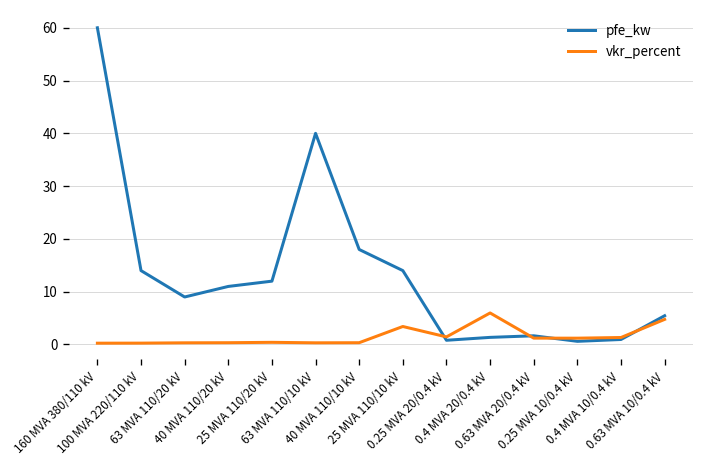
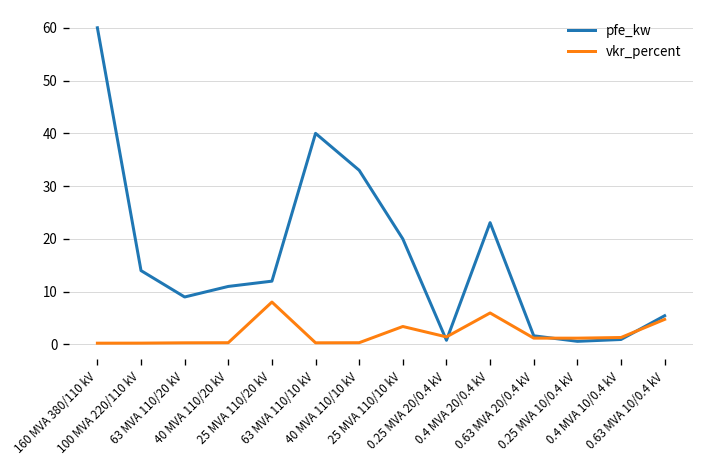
  {
    "pfe_kw": {
      "160 MVA 380/110 kV": 60,
      "100 MVA 220/110 kV": 14,
      "63 MVA 110/20 kV": 9,
      "40 MVA 110/20 kV": 11,
      "25 MVA 110/20 kV": 12,
      "63 MVA 110/10 kV": 40,
-     "40 MVA 110/10 kV": 18,
-     "25 MVA 110/10 kV": 14,
+     "40 MVA 110/10 kV": 33,
+     "25 MVA 110/10 kV": 20,
      "0.25 MVA 20/0.4 kV": 1,
-     "0.4 MVA 20/0.4 kV": 1,
+     "0.4 MVA 20/0.4 kV": 23,
      "0.25 MVA 10/0.4 kV": 1,
      "0.63 MVA 10/0.4 kV": 5
    },
    "vkr_percent": {
      "160 MVA 380/110 kV": 0,
      "100 MVA 220/110 kV": 0,
      "63 MVA 110/20 kV": 0,
      "40 MVA 110/20 kV": 0,
-     "25 MVA 110/20 kV": 0,
+     "25 MVA 110/20 kV": 8,
      "63 MVA 110/10 kV": 0,
      "40 MVA 110/10 kV": 0,
      "25 MVA 110/10 kV": 3,
      "0.25 MVA 20/0.4 kV": 1,
      "0.4 MVA 20/0.4 kV": 6,
      "0.25 MVA 10/0.4 kV": 1,
      "0.63 MVA 10/0.4 kV": 5
    }
  }
